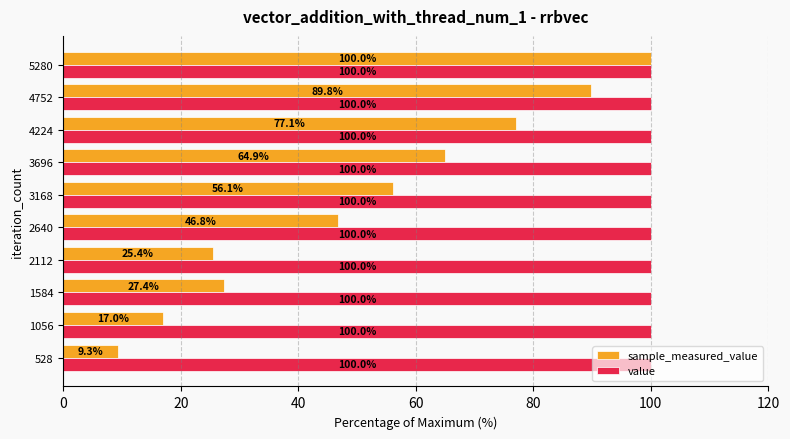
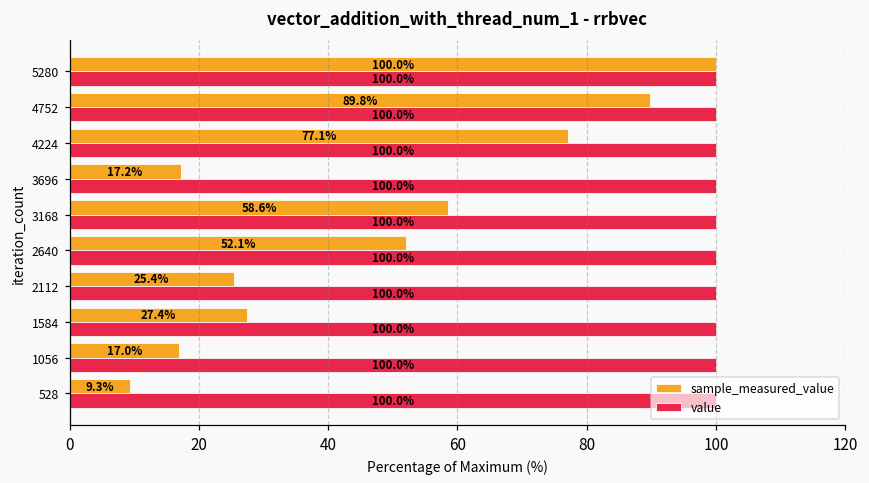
  {
    "sample_measured_value": {
      "5280": "100.0%",
      "4752": "89.8%",
      "4224": "77.1%",
-     "3696": "64.9%",
-     "3168": "56.1%",
-     "2640": "46.8%",
+     "3696": "17.2%",
+     "3168": "58.6%",
+     "2640": "52.1%",
      "2112": "25.4%",
      "1584": "27.4%",
      "1056": "17.0%",
      "528": "9.3%"
    },
    "value": {
      "5280": "100.0%",
      "4752": "100.0%",
      "4224": "100.0%",
      "3696": "100.0%",
      "3168": "100.0%",
      "2640": "100.0%",
      "2112": "100.0%",
      "1584": "100.0%",
      "1056": "100.0%"
    }
  }
